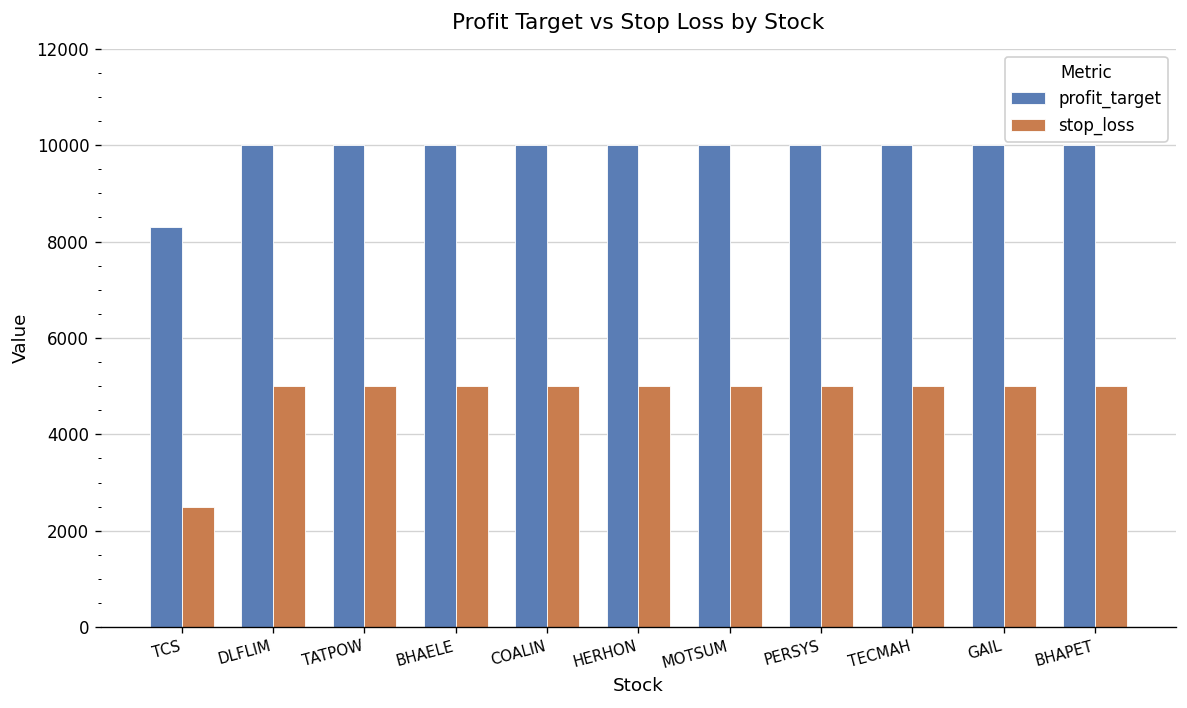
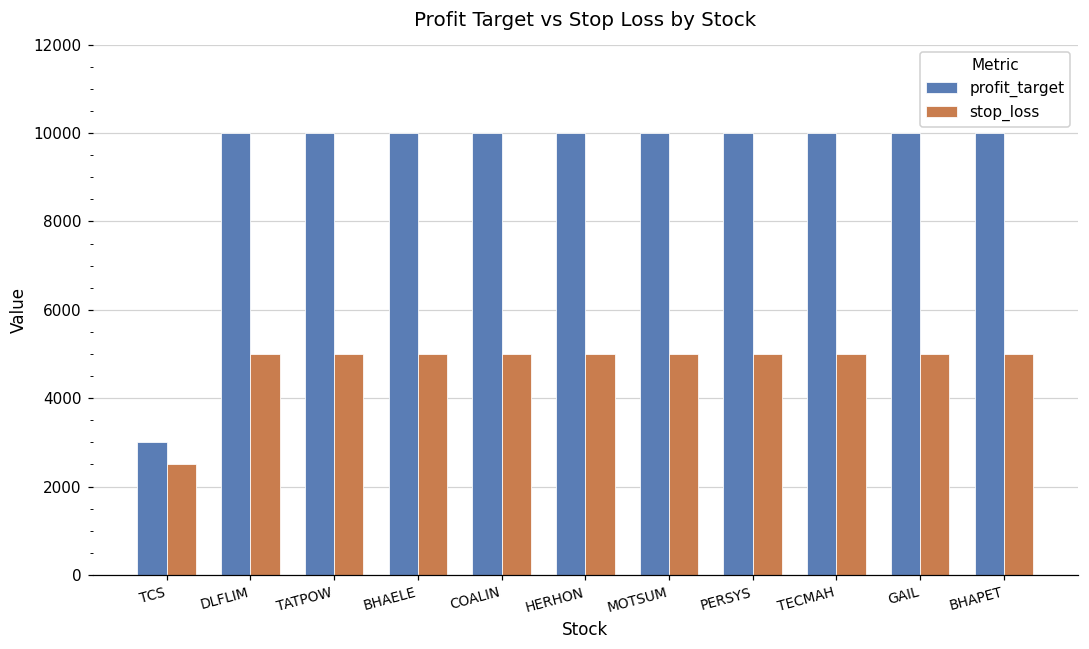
  {
    "profit_target": {
-     "TCS": 8300,
+     "TCS": 3000,
      "DLFLIM": 10000,
      "TATPOW": 10000,
      "BHAELE": 10000,
      "COALIN": 10000,
      "HERHON": 10000,
      "MOTSUM": 10000,
      "PERSYS": 10000,
      "TECMAH": 10000,
      "GAIL": 10000,
      "BHAPET": 10000
    },
    "stop_loss": {
      "TCS": 2500,
      "DLFLIM": 5000,
      "TATPOW": 5000,
      "BHAELE": 5000,
      "COALIN": 5000,
      "HERHON": 5000,
      "MOTSUM": 5000,
      "PERSYS": 5000,
      "TECMAH": 5000,
      "GAIL": 5000,
      "BHAPET": 5000
    }
  }
